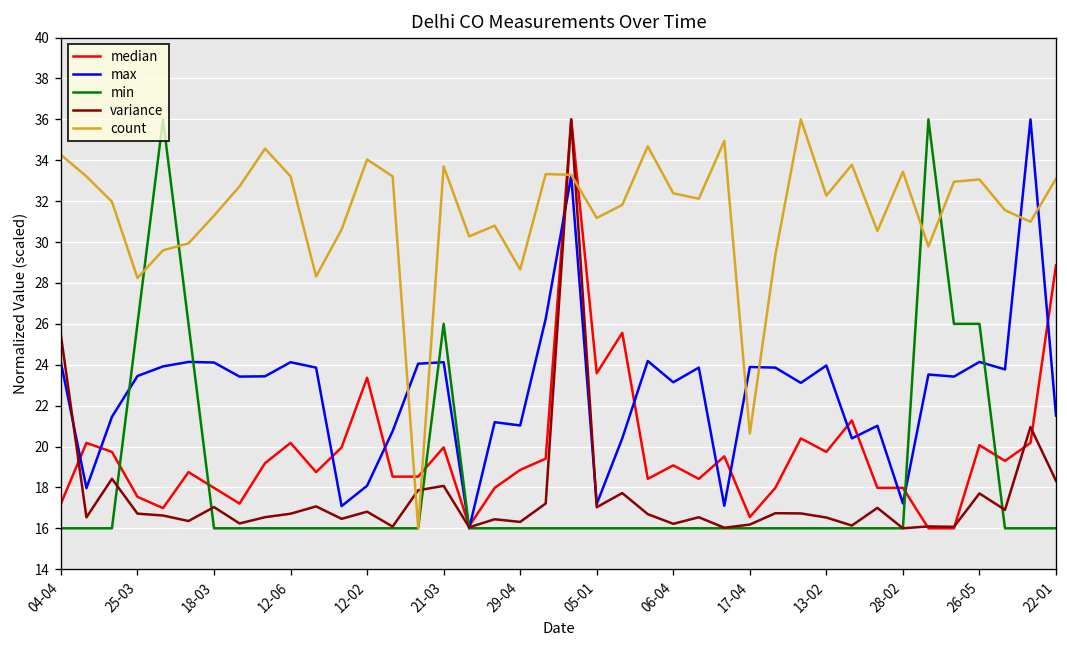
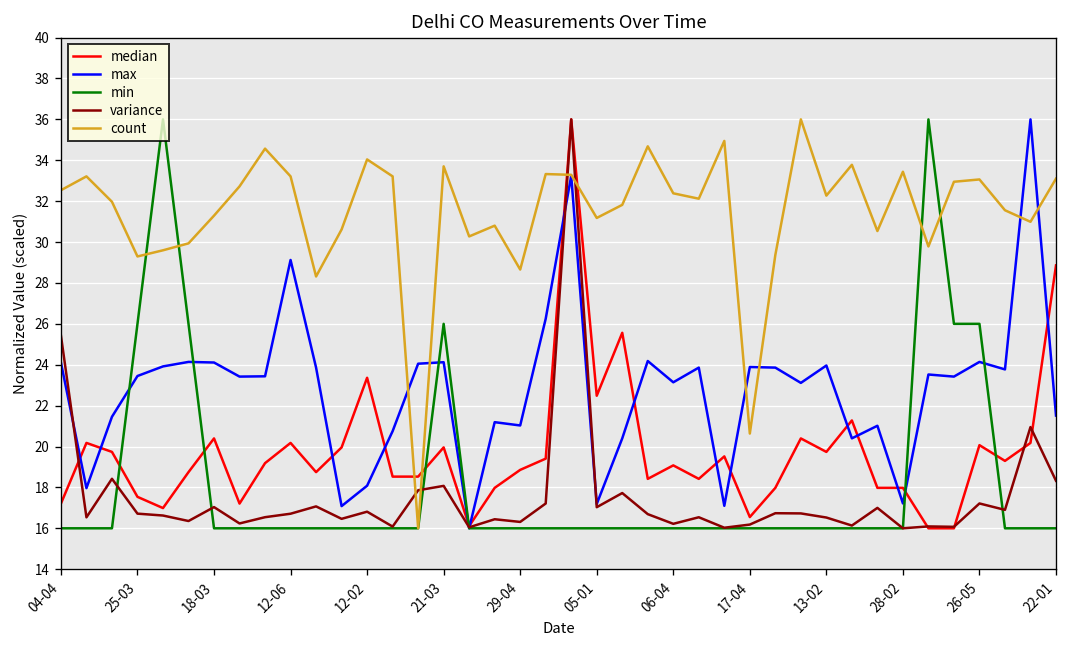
  {
    "median": {
      "04-04": 17.2,
      "25-03": 17.5,
-     "18-03": 18.0,
+     "18-03": 20.4,
      "12-06": 20.2,
      "12-02": 23.4,
      "21-03": 20.0,
      "29-04": 18.9,
-     "05-01": 23.6,
+     "05-01": 22.5,
      "06-04": 19.1,
      "17-04": 16.5,
      "13-02": 19.7,
      "28-02": 18.0,
      "26-05": 20.1,
      "22-01": 28.9
    },
    "max": {
      "04-04": 24.1,
      "25-03": 23.4,
      "18-03": 24.1,
-     "12-06": 24.1,
+     "12-06": 29.1,
      "12-02": 18.1,
      "21-03": 24.1,
      "29-04": 21.0,
      "05-01": 17.2,
      "06-04": 23.1,
      "17-04": 23.9,
      "13-02": 24.0,
      "28-02": 17.2,
      "26-05": 24.1,
      "22-01": 21.5
    },
    "min": {
      "04-04": 16.0,
      "25-03": 26.0,
      "18-03": 16.0,
      "12-06": 16.0,
      "12-02": 16.0,
      "21-03": 26.0,
      "29-04": 16.0,
      "05-01": 16.0,
      "06-04": 16.0,
      "17-04": 16.0,
      "13-02": 16.0,
      "26-05": 26.0,
      "22-01": 16.0
    },
    "variance": {
      "04-04": 25.4,
      "25-03": 16.7,
      "18-03": 17.0,
      "12-06": 16.7,
      "12-02": 16.8,
      "21-03": 18.1,
      "29-04": 16.3,
      "05-01": 17.0,
      "06-04": 16.2,
      "17-04": 16.2,
      "13-02": 16.5,
-     "26-05": 17.7,
+     "26-05": 17.2,
      "22-01": 18.3
    },
    "count": {
-     "04-04": 34.3,
-     "25-03": 28.2,
+     "04-04": 32.5,
+     "25-03": 29.3,
      "18-03": 31.3,
      "12-06": 33.2,
      "12-02": 34.0,
      "21-03": 33.7,
      "29-04": 28.7,
      "05-01": 31.2,
      "06-04": 32.4,
      "17-04": 20.6,
      "13-02": 32.3,
      "28-02": 33.4,
      "26-05": 33.1,
      "22-01": 33.1
    }
  }
